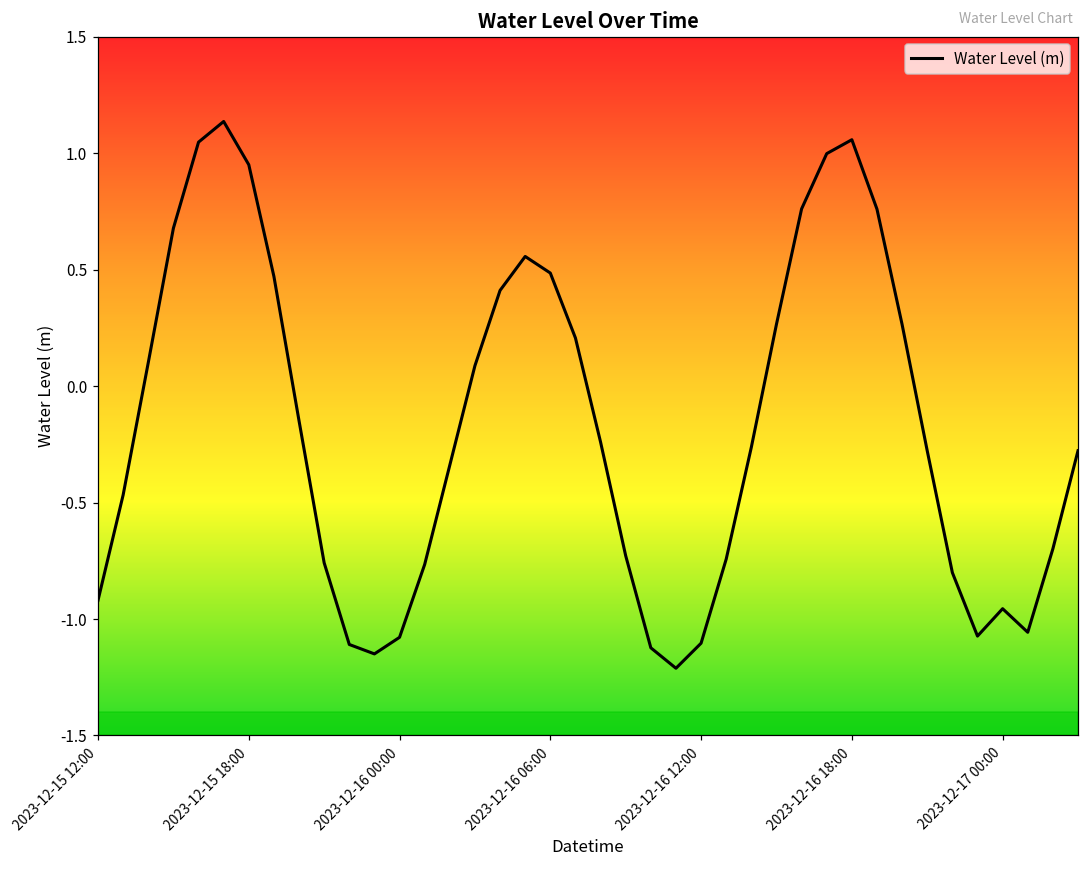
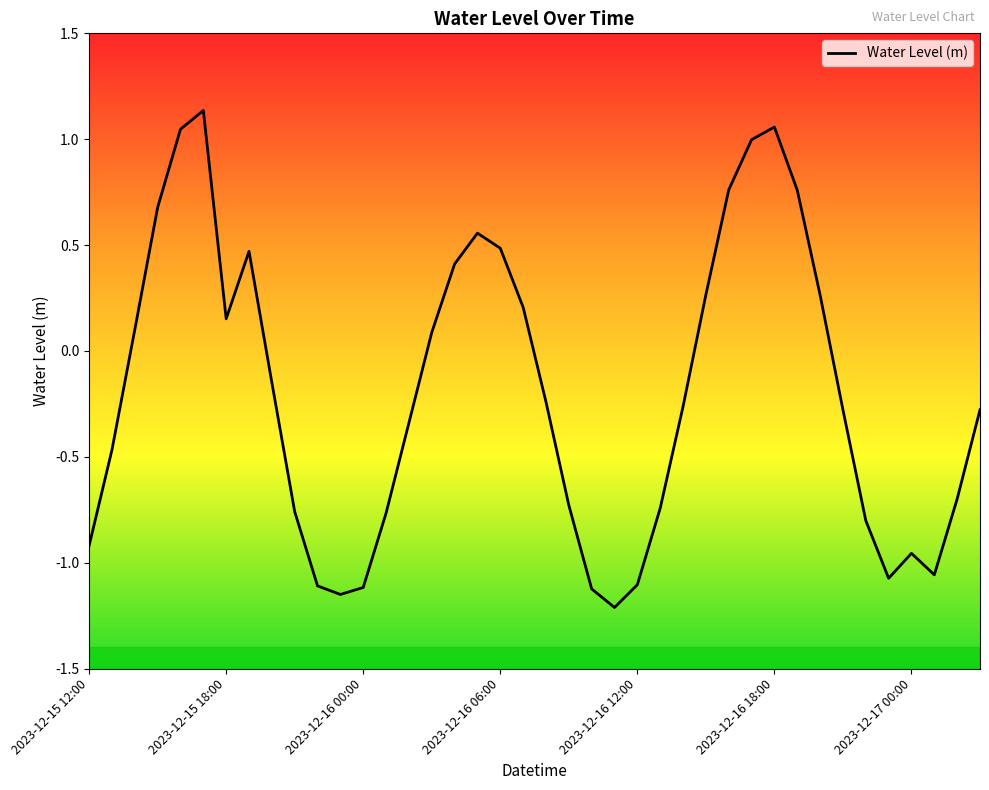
  {
    "2023-12-15 12:00": -0.92,
-   "2023-12-15 18:00": 0.95,
-   "2023-12-16 00:00": -1.08,
+   "2023-12-15 18:00": 0.15,
+   "2023-12-16 00:00": -1.12,
    "2023-12-16 06:00": 0.49,
    "2023-12-16 12:00": -1.10,
    "2023-12-16 18:00": 1.06,
    "2023-12-17 00:00": -0.96
  }
